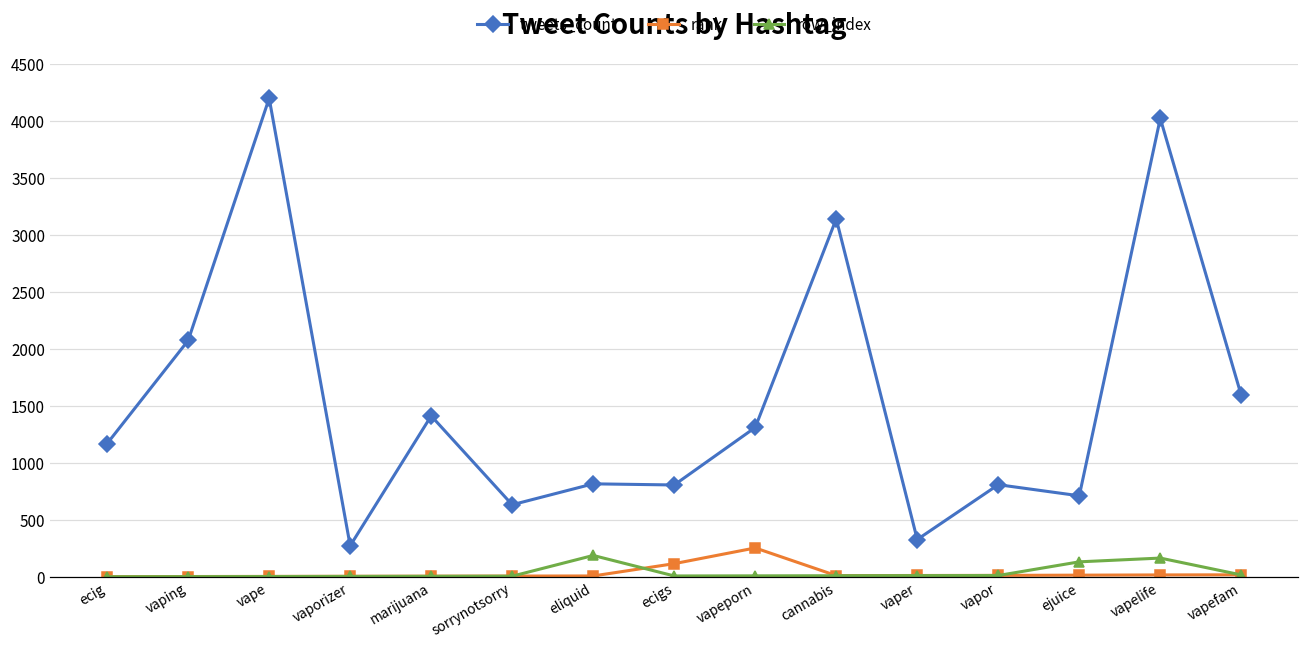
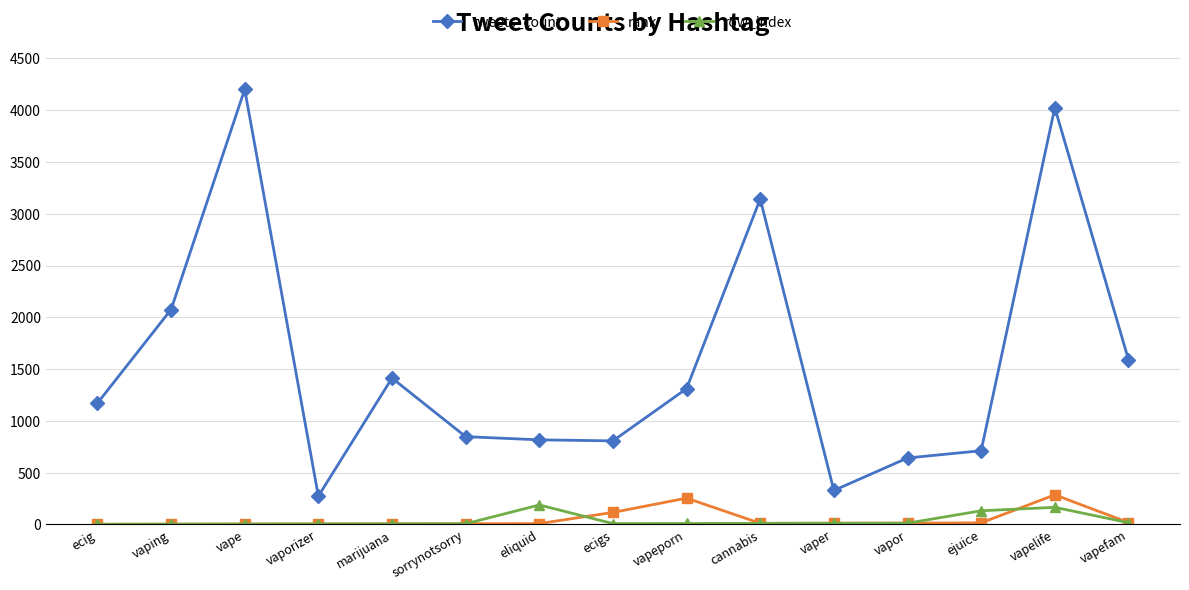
  {
    "tweets_count": {
      "ecig": 1170,
      "vaping": 2080,
      "vape": 4200,
      "vaporizer": 270,
      "marijuana": 1410,
-     "sorrynotsorry": 630,
+     "sorrynotsorry": 850,
      "eliquid": 820,
      "ecigs": 810,
      "vapeporn": 1310,
      "cannabis": 3140,
      "vaper": 330,
-     "vapor": 810,
+     "vapor": 640,
      "ejuice": 710,
      "vapelife": 4030,
      "vapefam": 1590
    },
    "rank": {
      "eliquid": 10,
      "ecigs": 120,
      "vapeporn": 250,
      "ejuice": 10,
-     "vapelife": 20
+     "vapelife": 290
    },
    "row_index": {
      "eliquid": 190,
      "ecigs": 10,
      "vapeporn": 10,
      "ejuice": 130,
      "vapelife": 160
    }
  }
